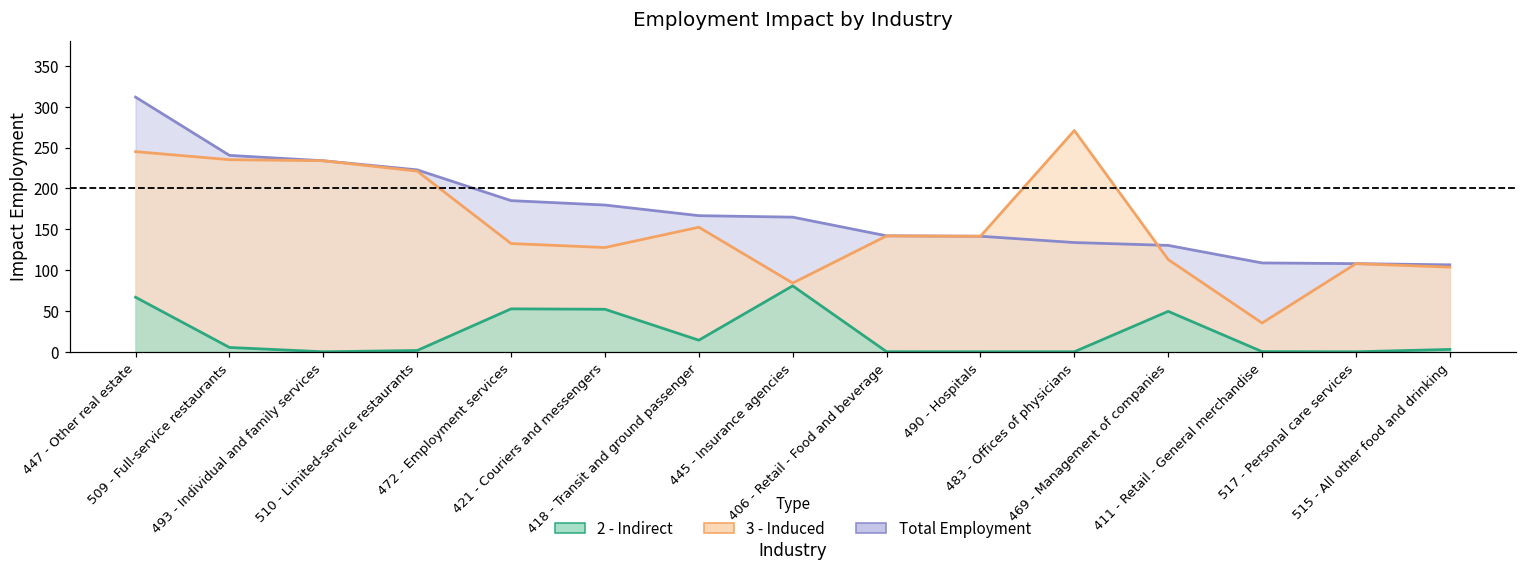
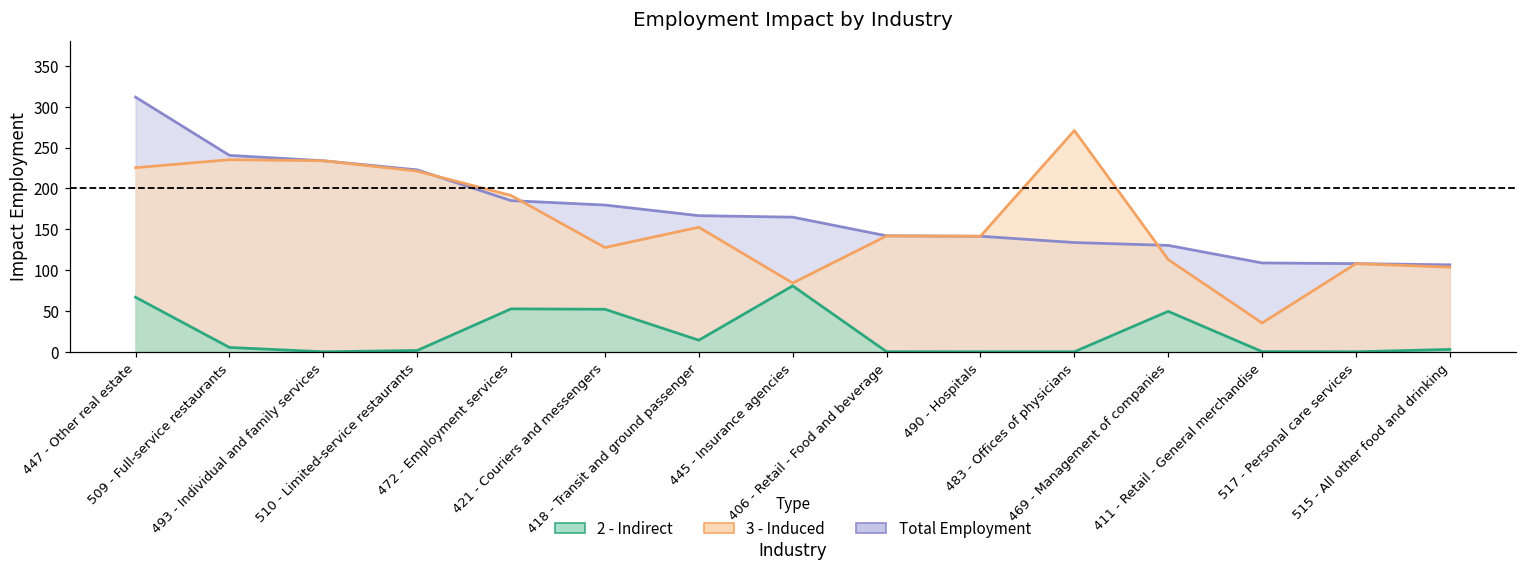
  {
    "3 - Induced": {
-     "447 - Other real estate": 250,
+     "447 - Other real estate": 230,
      "509 - Full-service restaurants": 240,
-     "472 - Employment services": 130,
+     "472 - Employment services": 190,
      "421 - Couriers and messengers": 130,
      "418 - Transit and ground passenger": 150,
      "445 - Insurance agencies": 80,
      "483 - Offices of physicians": 270,
      "469 - Management of companies": 110,
      "411 - Retail - General merchandise": 40
    }
  }
